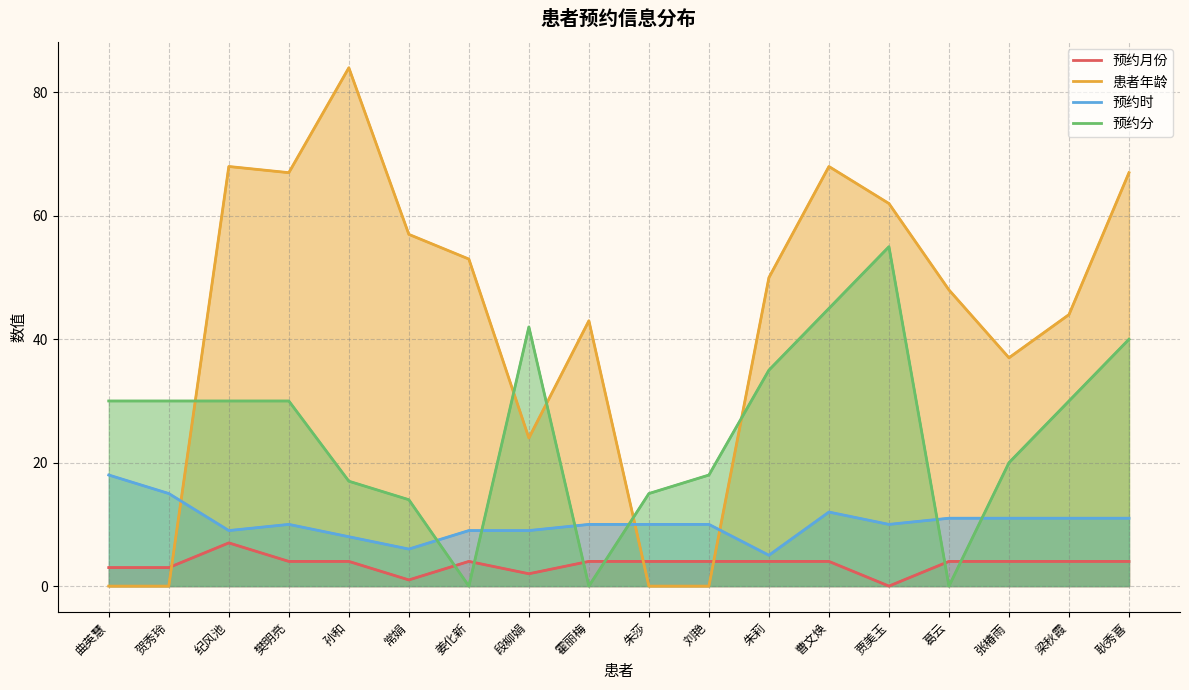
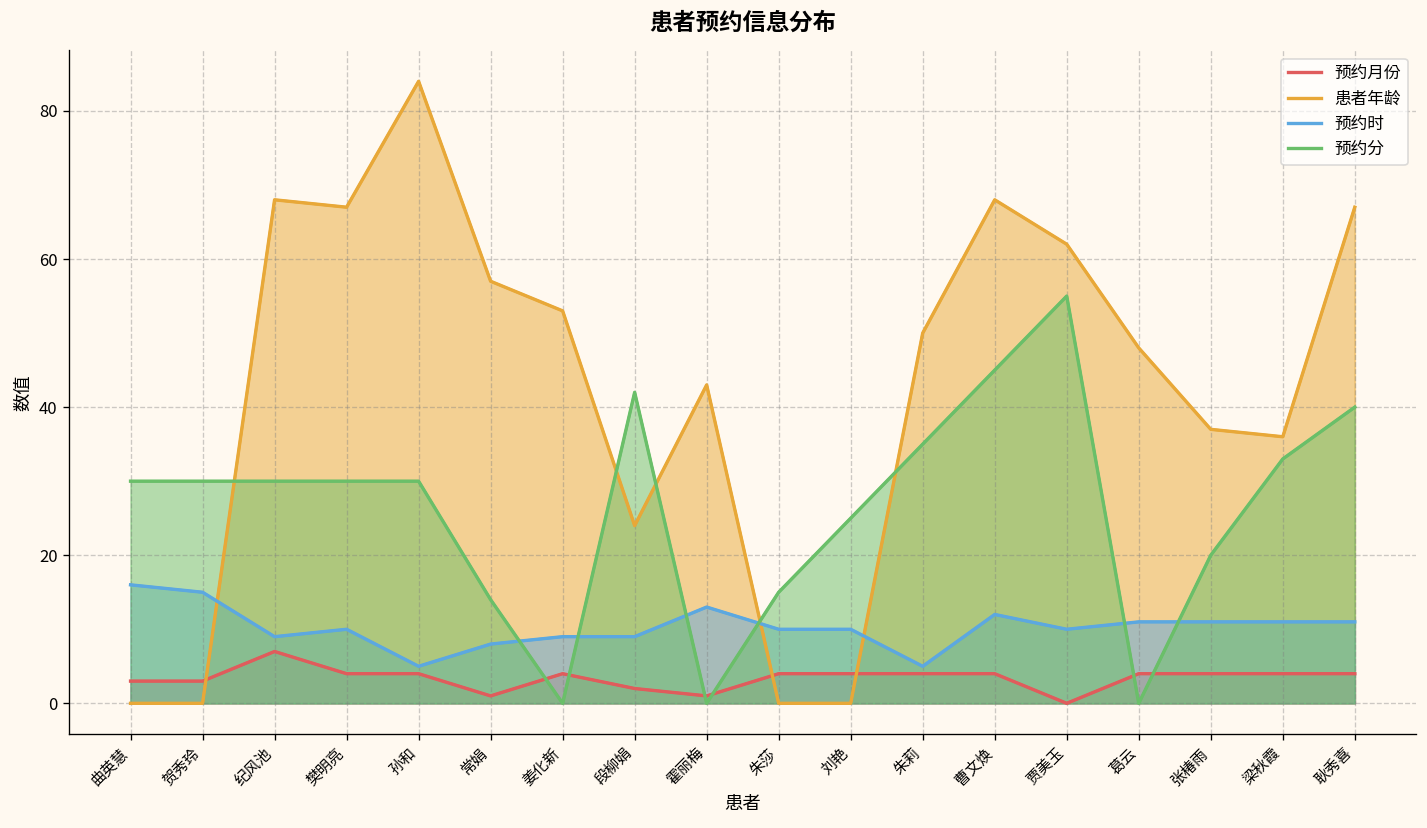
  {
    "预约月份": {
      "曲英慧": 3,
      "贺秀玲": 3,
      "纪风池": 7,
      "樊明亮": 4,
      "孙和": 4,
      "常娟": 1,
      "姜化新": 4,
      "段柳娟": 2,
-     "霍丽梅": 4,
+     "霍丽梅": 1,
      "朱莎": 4,
      "刘艳": 4,
      "朱莉": 4,
      "曹文焕": 4,
      "贾美玉": 0,
      "葛云": 4,
      "张椿雨": 4,
      "梁秋霞": 4,
      "耿秀喜": 4
    },
    "患者年龄": {
      "曲英慧": 0,
      "贺秀玲": 0,
      "纪风池": 68,
      "樊明亮": 67,
      "孙和": 84,
      "常娟": 57,
      "姜化新": 53,
      "段柳娟": 24,
      "霍丽梅": 43,
      "朱莎": 0,
      "刘艳": 0,
      "朱莉": 50,
      "曹文焕": 68,
      "贾美玉": 62,
      "葛云": 48,
      "张椿雨": 37,
-     "梁秋霞": 44,
+     "梁秋霞": 36,
      "耿秀喜": 67
    },
    "预约时": {
-     "曲英慧": 18,
+     "曲英慧": 16,
      "贺秀玲": 15,
      "纪风池": 9,
      "樊明亮": 10,
-     "孙和": 8,
-     "常娟": 6,
+     "孙和": 5,
+     "常娟": 8,
      "姜化新": 9,
      "段柳娟": 9,
-     "霍丽梅": 10,
+     "霍丽梅": 13,
      "朱莎": 10,
      "刘艳": 10,
      "朱莉": 5,
      "曹文焕": 12,
      "贾美玉": 10,
      "葛云": 11,
      "张椿雨": 11,
      "梁秋霞": 11,
      "耿秀喜": 11
    },
    "预约分": {
      "曲英慧": 30,
      "贺秀玲": 30,
      "纪风池": 30,
      "樊明亮": 30,
-     "孙和": 17,
+     "孙和": 30,
      "常娟": 14,
      "姜化新": 0,
      "段柳娟": 42,
      "霍丽梅": 0,
      "朱莎": 15,
-     "刘艳": 18,
+     "刘艳": 25,
      "朱莉": 35,
      "曹文焕": 45,
      "贾美玉": 55,
      "葛云": 0,
      "张椿雨": 20,
-     "梁秋霞": 30,
+     "梁秋霞": 33,
      "耿秀喜": 40
    }
  }
